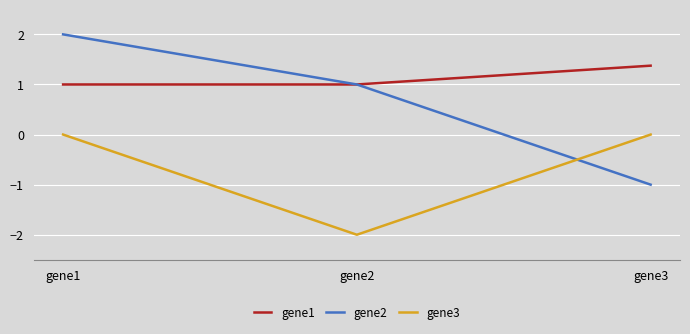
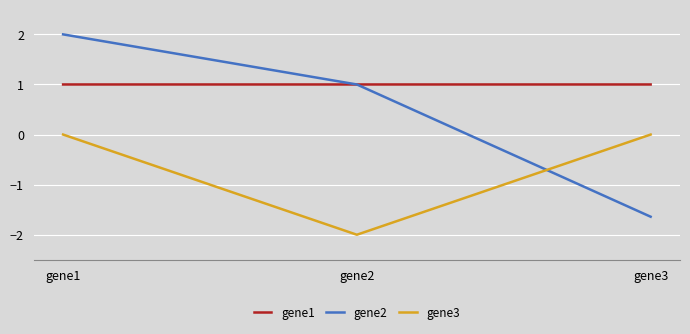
  {
    "gene1": {
      "gene1": 1.0,
-     "gene3": 1.4
+     "gene3": 1.0
    },
    "gene2": {
      "gene1": 2.0,
-     "gene3": -1.0
+     "gene3": -1.6
    },
    "gene3": {
      "gene1": 0.0,
      "gene2": -2.0,
      "gene3": 0.0
    }
  }
